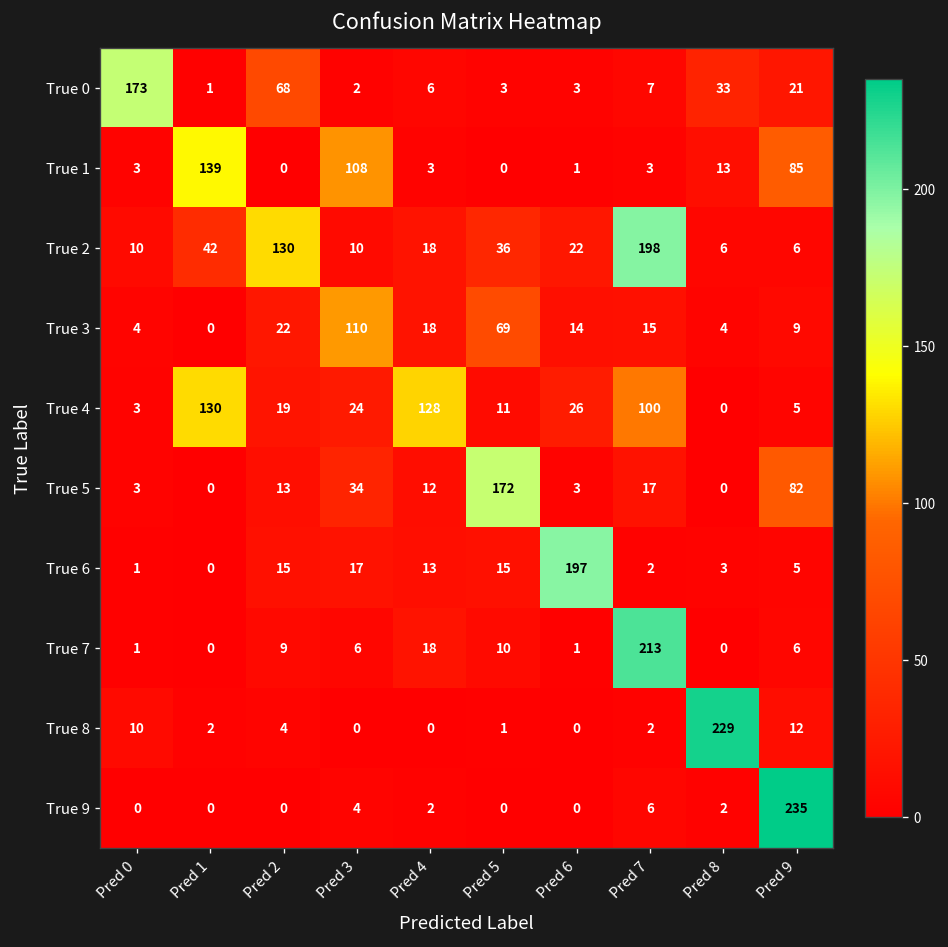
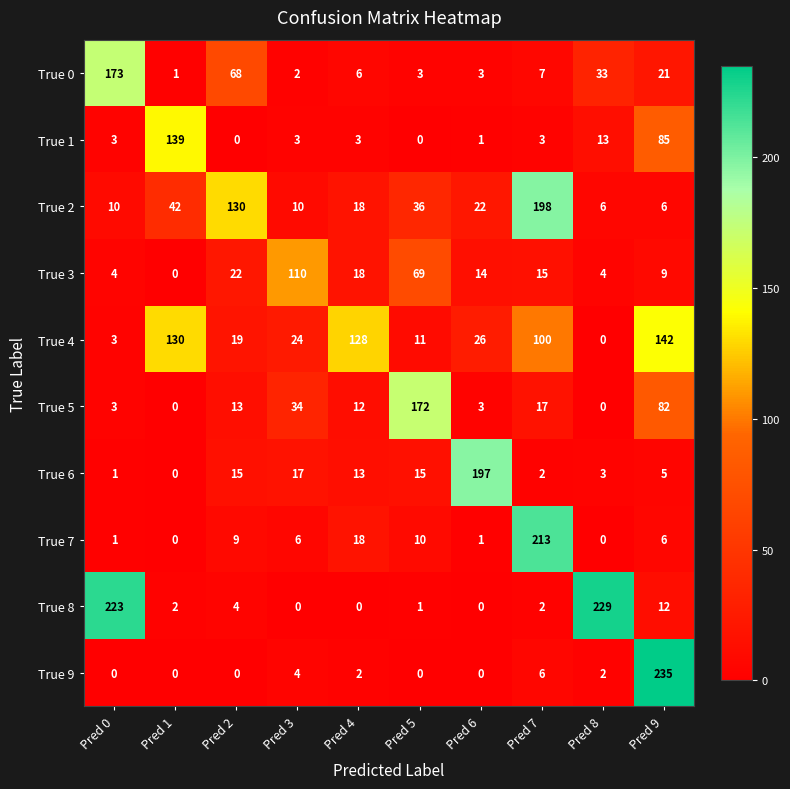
  {
    "True 0": {
      "Pred 0": 173,
      "Pred 1": 1,
      "Pred 2": 68,
      "Pred 3": 2,
      "Pred 4": 6,
      "Pred 5": 3,
      "Pred 6": 3,
      "Pred 7": 7,
      "Pred 8": 33,
      "Pred 9": 21
    },
    "True 1": {
      "Pred 0": 3,
      "Pred 1": 139,
      "Pred 2": 0,
-     "Pred 3": 108,
+     "Pred 3": 3,
      "Pred 4": 3,
      "Pred 5": 0,
      "Pred 6": 1,
      "Pred 7": 3,
      "Pred 8": 13,
      "Pred 9": 85
    },
    "True 2": {
      "Pred 0": 10,
      "Pred 1": 42,
      "Pred 2": 130,
      "Pred 3": 10,
      "Pred 4": 18,
      "Pred 5": 36,
      "Pred 6": 22,
      "Pred 7": 198,
      "Pred 8": 6,
      "Pred 9": 6
    },
    "True 3": {
      "Pred 0": 4,
      "Pred 1": 0,
      "Pred 2": 22,
      "Pred 3": 110,
      "Pred 4": 18,
      "Pred 5": 69,
      "Pred 6": 14,
      "Pred 7": 15,
      "Pred 8": 4,
      "Pred 9": 9
    },
    "True 4": {
      "Pred 0": 3,
      "Pred 1": 130,
      "Pred 2": 19,
      "Pred 3": 24,
      "Pred 4": 128,
      "Pred 5": 11,
      "Pred 6": 26,
      "Pred 7": 100,
      "Pred 8": 0,
-     "Pred 9": 5
+     "Pred 9": 142
    },
    "True 5": {
      "Pred 0": 3,
      "Pred 1": 0,
      "Pred 2": 13,
      "Pred 3": 34,
      "Pred 4": 12,
      "Pred 5": 172,
      "Pred 6": 3,
      "Pred 7": 17,
      "Pred 8": 0,
      "Pred 9": 82
    },
    "True 6": {
      "Pred 0": 1,
      "Pred 1": 0,
      "Pred 2": 15,
      "Pred 3": 17,
      "Pred 4": 13,
      "Pred 5": 15,
      "Pred 6": 197,
      "Pred 7": 2,
      "Pred 8": 3,
      "Pred 9": 5
    },
    "True 7": {
      "Pred 0": 1,
      "Pred 1": 0,
      "Pred 2": 9,
      "Pred 3": 6,
      "Pred 4": 18,
      "Pred 5": 10,
      "Pred 6": 1,
      "Pred 7": 213,
      "Pred 8": 0,
      "Pred 9": 6
    },
    "True 8": {
-     "Pred 0": 10,
+     "Pred 0": 223,
      "Pred 1": 2,
      "Pred 2": 4,
      "Pred 3": 0,
      "Pred 4": 0,
      "Pred 5": 1,
      "Pred 6": 0,
      "Pred 7": 2,
      "Pred 8": 229,
      "Pred 9": 12
    },
    "True 9": {
      "Pred 0": 0,
      "Pred 1": 0,
      "Pred 2": 0,
      "Pred 3": 4,
      "Pred 4": 2,
      "Pred 5": 0,
      "Pred 6": 0,
      "Pred 7": 6,
      "Pred 8": 2,
      "Pred 9": 235
    }
  }
